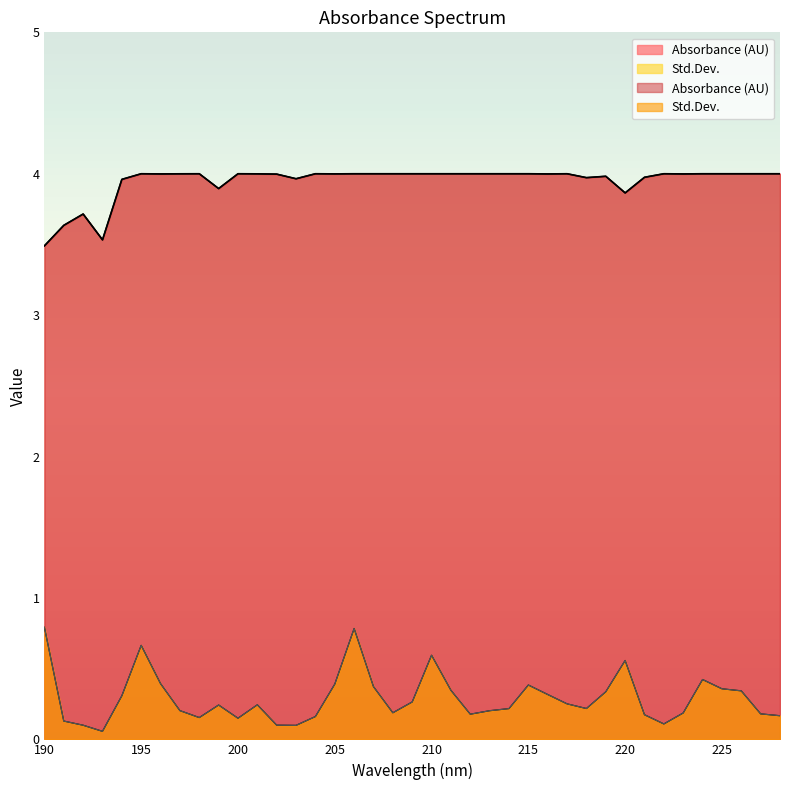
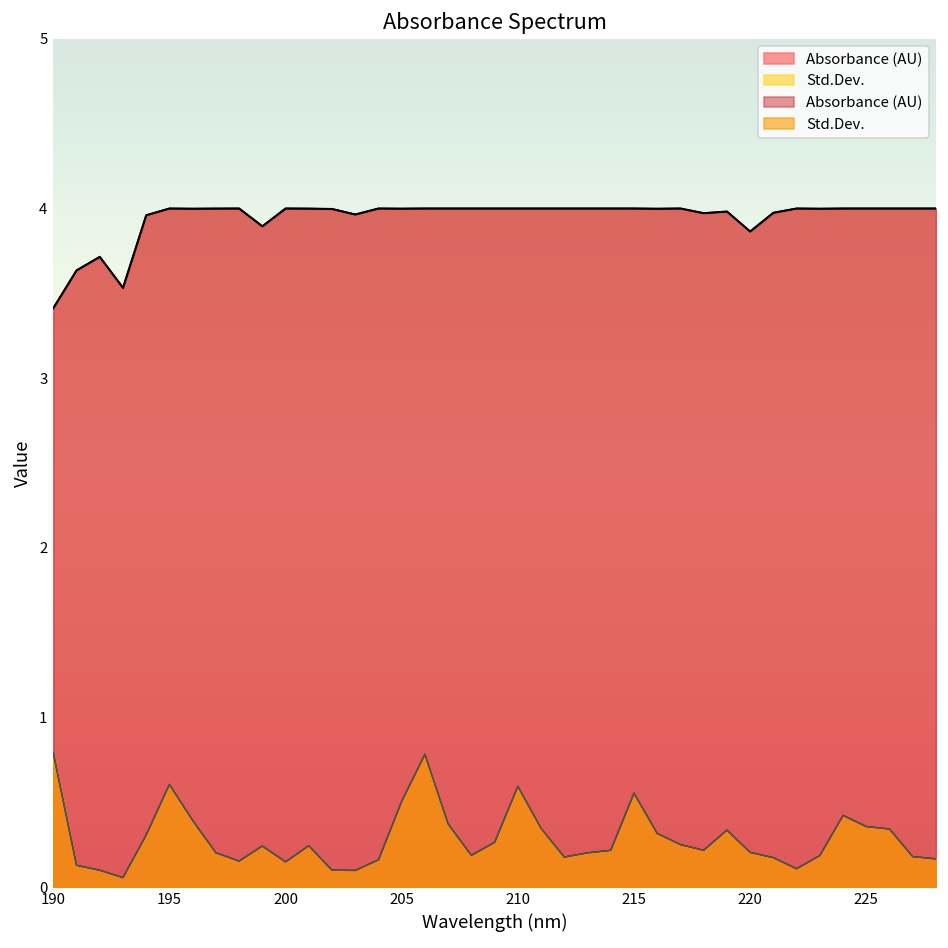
  {
    "Absorbance (AU)": {
-     "190": 3.49,
+     "190": 3.41,
      "195": 4.00,
      "200": 4.00,
      "205": 4.00,
      "210": 4.00,
      "215": 4.00,
      "220": 3.86,
      "225": 4.00
    },
    "Std.Dev.": {
      "190": 0.79,
-     "195": 0.66,
+     "195": 0.61,
      "200": 0.15,
-     "205": 0.39,
+     "205": 0.51,
      "210": 0.60,
-     "215": 0.38,
-     "220": 0.56,
+     "215": 0.55,
+     "220": 0.21,
      "225": 0.36
    }
  }
